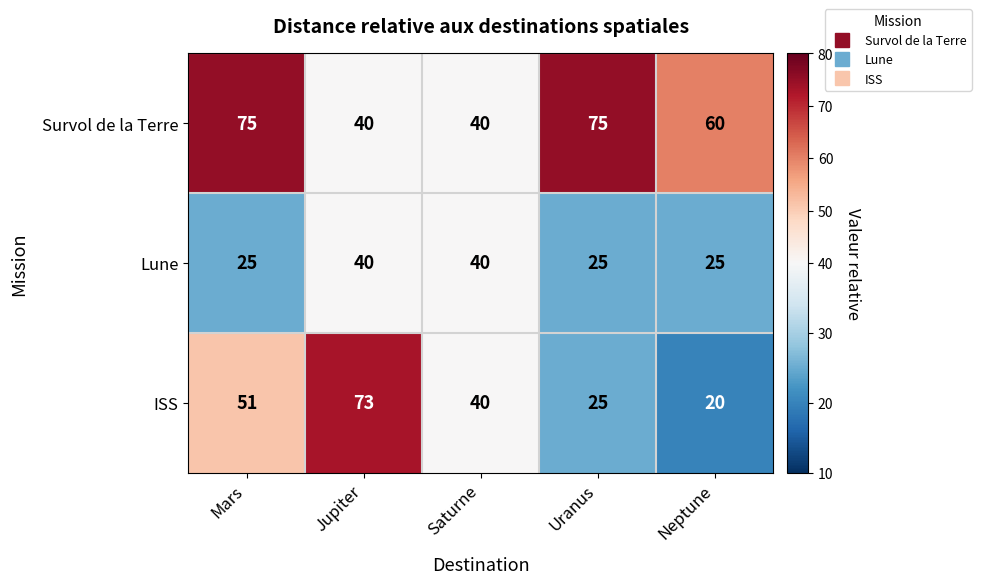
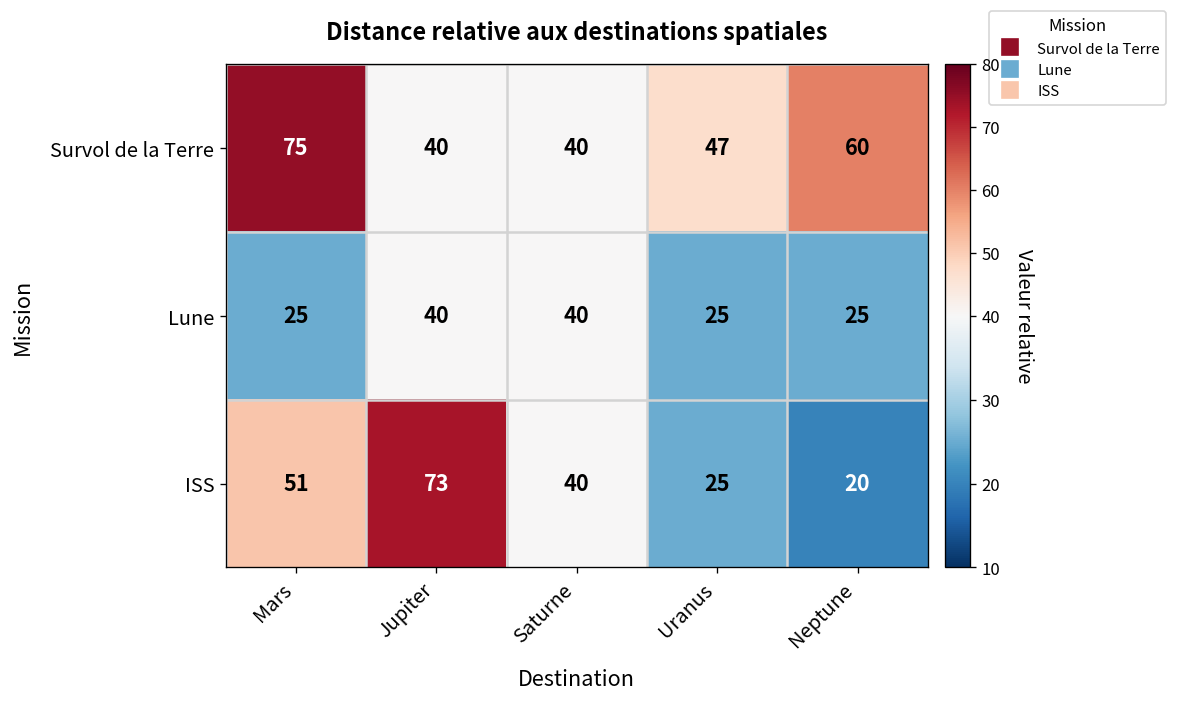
  {
    "Survol de la Terre": {
      "Mars": 75,
      "Jupiter": 40,
      "Saturne": 40,
-     "Uranus": 75,
+     "Uranus": 47,
      "Neptune": 60
    },
    "Lune": {
      "Mars": 25,
      "Jupiter": 40,
      "Saturne": 40,
      "Uranus": 25,
      "Neptune": 25
    },
    "ISS": {
      "Mars": 51,
      "Jupiter": 73,
      "Saturne": 40,
      "Uranus": 25,
      "Neptune": 20
    }
  }
